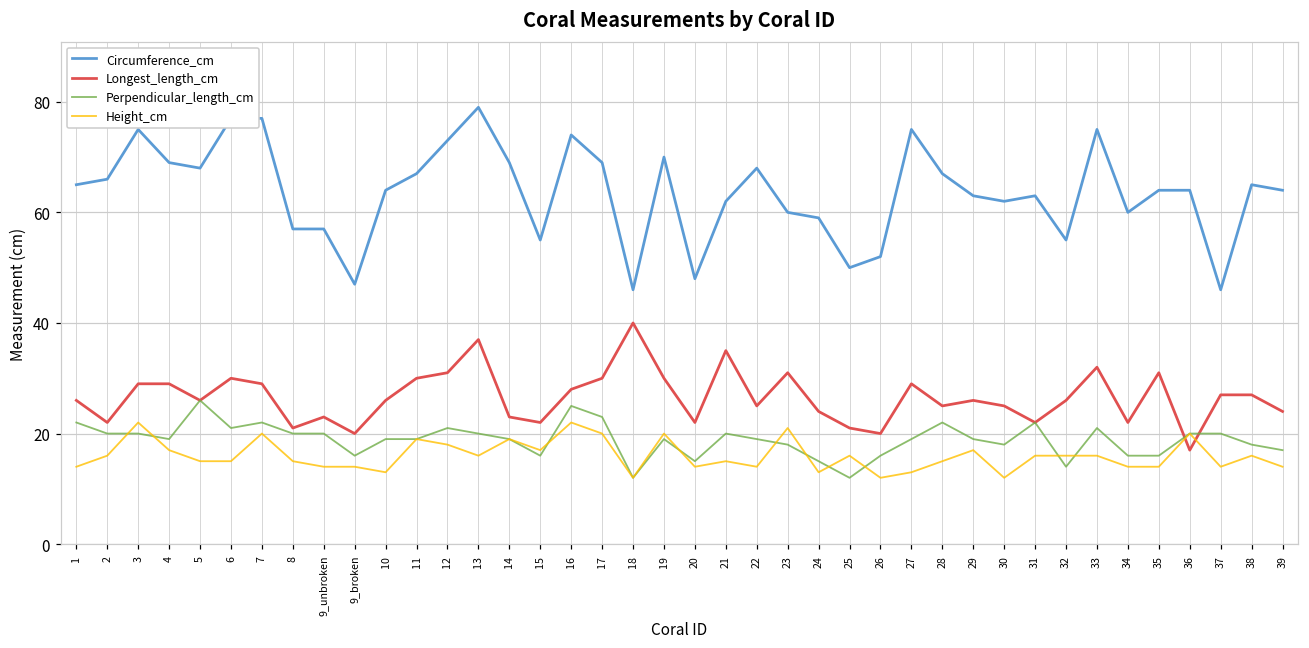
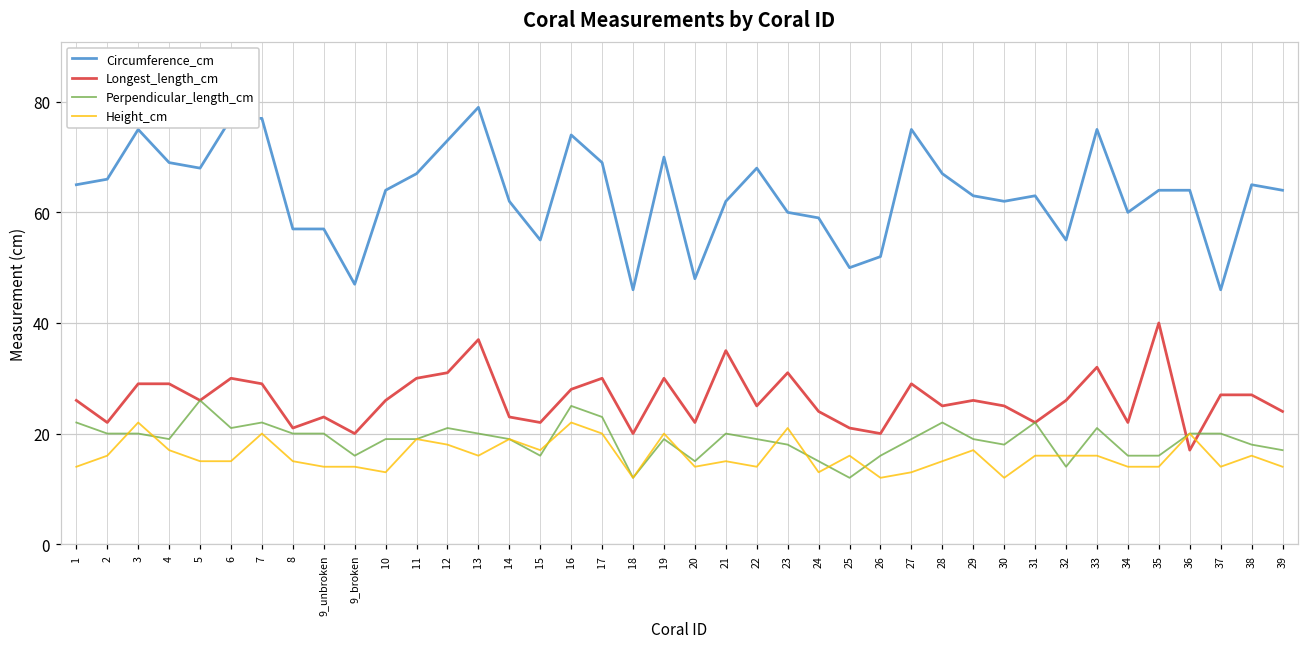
  {
    "Circumference_cm": {
      "1": 65,
      "2": 66,
      "3": 75,
      "4": 69,
      "5": 68,
      "7": 77,
      "8": 57,
      "9_unbroken": 57,
      "9_broken": 47,
      "10": 64,
      "11": 67,
      "12": 73,
      "13": 79,
-     "14": 69,
+     "14": 62,
      "15": 55,
      "16": 74,
      "17": 69,
      "18": 46,
      "19": 70,
      "20": 48,
      "21": 62,
      "22": 68,
      "23": 60,
      "24": 59,
      "25": 50,
      "26": 52,
      "27": 75,
      "28": 67,
      "29": 63,
      "30": 62,
      "31": 63,
      "32": 55,
      "33": 75,
      "34": 60,
      "35": 64,
      "36": 64,
      "37": 46,
      "38": 65,
      "39": 64
    },
    "Longest_length_cm": {
      "1": 26,
      "2": 22,
      "3": 29,
      "4": 29,
      "6": 30,
      "7": 29,
      "8": 21,
      "9_unbroken": 23,
      "9_broken": 20,
      "10": 26,
      "11": 30,
      "12": 31,
      "13": 37,
      "14": 23,
      "15": 22,
      "16": 28,
      "17": 30,
-     "18": 40,
+     "18": 20,
      "19": 30,
      "20": 22,
      "21": 35,
      "22": 25,
      "23": 31,
      "24": 24,
      "25": 21,
      "26": 20,
      "27": 29,
      "28": 25,
      "29": 26,
      "30": 25,
      "32": 26,
      "33": 32,
      "34": 22,
-     "35": 31,
+     "35": 40,
      "36": 17,
      "37": 27,
      "38": 27,
      "39": 24
    },
    "Perpendicular_length_cm": {
      "1": 22,
      "2": 20,
      "3": 20,
      "4": 19,
      "6": 21,
      "7": 22,
      "8": 20,
      "9_unbroken": 20,
      "9_broken": 16,
      "10": 19,
      "12": 21,
      "13": 20,
      "15": 16,
      "16": 25,
      "17": 23,
      "19": 19,
      "20": 15,
      "21": 20,
      "22": 19,
      "23": 18,
      "24": 15,
      "25": 12,
      "26": 16,
      "27": 19,
      "28": 22,
      "29": 19,
      "30": 18,
      "32": 14,
      "33": 21,
      "34": 16,
      "35": 16,
      "37": 20,
      "38": 18,
      "39": 17
    },
    "Height_cm": {
      "1": 14,
      "2": 16,
      "3": 22,
      "4": 17,
      "5": 15,
      "6": 15,
      "7": 20,
      "8": 15,
      "9_unbroken": 14,
      "9_broken": 14,
      "10": 13,
      "12": 18,
      "13": 16,
      "15": 17,
      "16": 22,
      "17": 20,
      "19": 20,
      "20": 14,
      "21": 15,
      "22": 14,
      "23": 21,
      "24": 13,
      "25": 16,
      "26": 12,
      "27": 13,
      "28": 15,
      "29": 17,
      "30": 12,
      "31": 16,
      "32": 16,
      "33": 16,
      "34": 14,
      "35": 14,
      "37": 14,
      "38": 16,
      "39": 14
    }
  }
